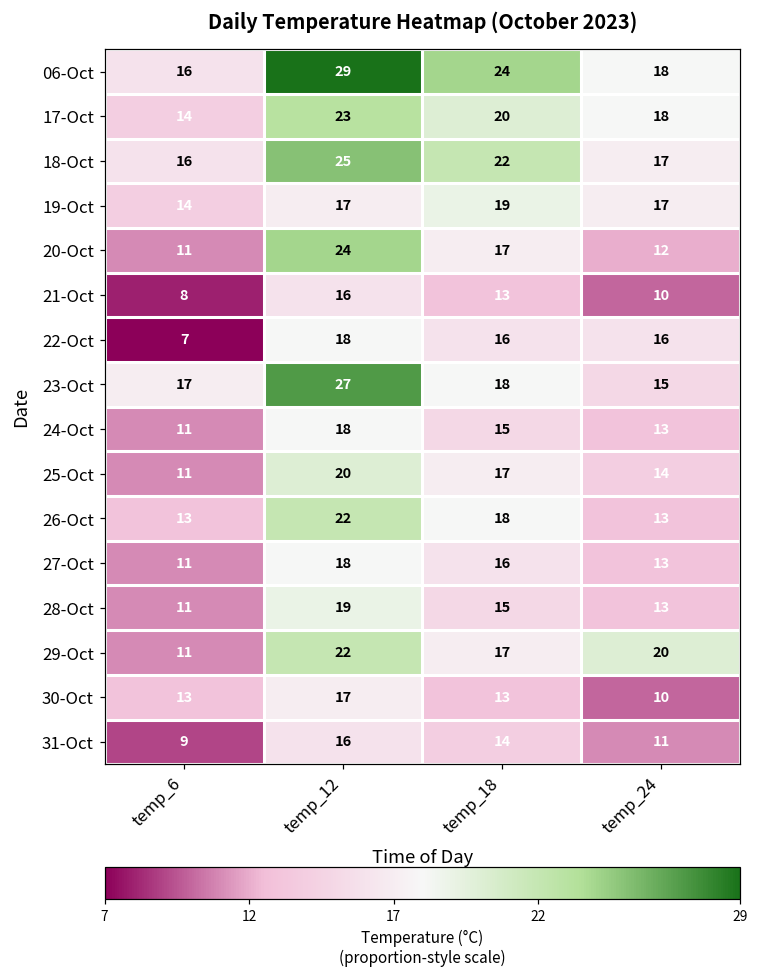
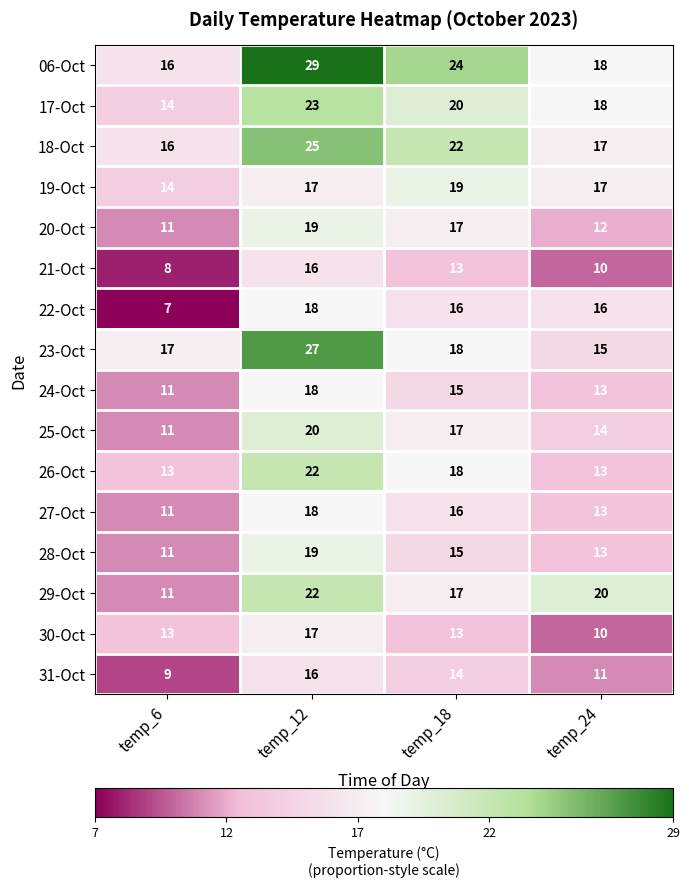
  {
    "06-Oct": {
      "temp_6": 16,
      "temp_12": 29,
      "temp_18": 24,
      "temp_24": 18
    },
    "17-Oct": {
      "temp_6": 14,
      "temp_12": 23,
      "temp_18": 20,
      "temp_24": 18
    },
    "18-Oct": {
      "temp_6": 16,
      "temp_12": 25,
      "temp_18": 22,
      "temp_24": 17
    },
    "19-Oct": {
      "temp_6": 14,
      "temp_12": 17,
      "temp_18": 19,
      "temp_24": 17
    },
    "20-Oct": {
      "temp_6": 11,
-     "temp_12": 24,
+     "temp_12": 19,
      "temp_18": 17,
      "temp_24": 12
    },
    "21-Oct": {
      "temp_6": 8,
      "temp_12": 16,
      "temp_18": 13,
      "temp_24": 10
    },
    "22-Oct": {
      "temp_6": 7,
      "temp_12": 18,
      "temp_18": 16,
      "temp_24": 16
    },
    "23-Oct": {
      "temp_6": 17,
      "temp_12": 27,
      "temp_18": 18,
      "temp_24": 15
    },
    "24-Oct": {
      "temp_6": 11,
      "temp_12": 18,
      "temp_18": 15,
      "temp_24": 13
    },
    "25-Oct": {
      "temp_6": 11,
      "temp_12": 20,
      "temp_18": 17,
      "temp_24": 14
    },
    "26-Oct": {
      "temp_6": 13,
      "temp_12": 22,
      "temp_18": 18,
      "temp_24": 13
    },
    "27-Oct": {
      "temp_6": 11,
      "temp_12": 18,
      "temp_18": 16,
      "temp_24": 13
    },
    "28-Oct": {
      "temp_6": 11,
      "temp_12": 19,
      "temp_18": 15,
      "temp_24": 13
    },
    "29-Oct": {
      "temp_6": 11,
      "temp_12": 22,
      "temp_18": 17,
      "temp_24": 20
    },
    "30-Oct": {
      "temp_6": 13,
      "temp_12": 17,
      "temp_18": 13,
      "temp_24": 10
    },
    "31-Oct": {
      "temp_6": 9,
      "temp_12": 16,
      "temp_18": 14,
      "temp_24": 11
    }
  }
